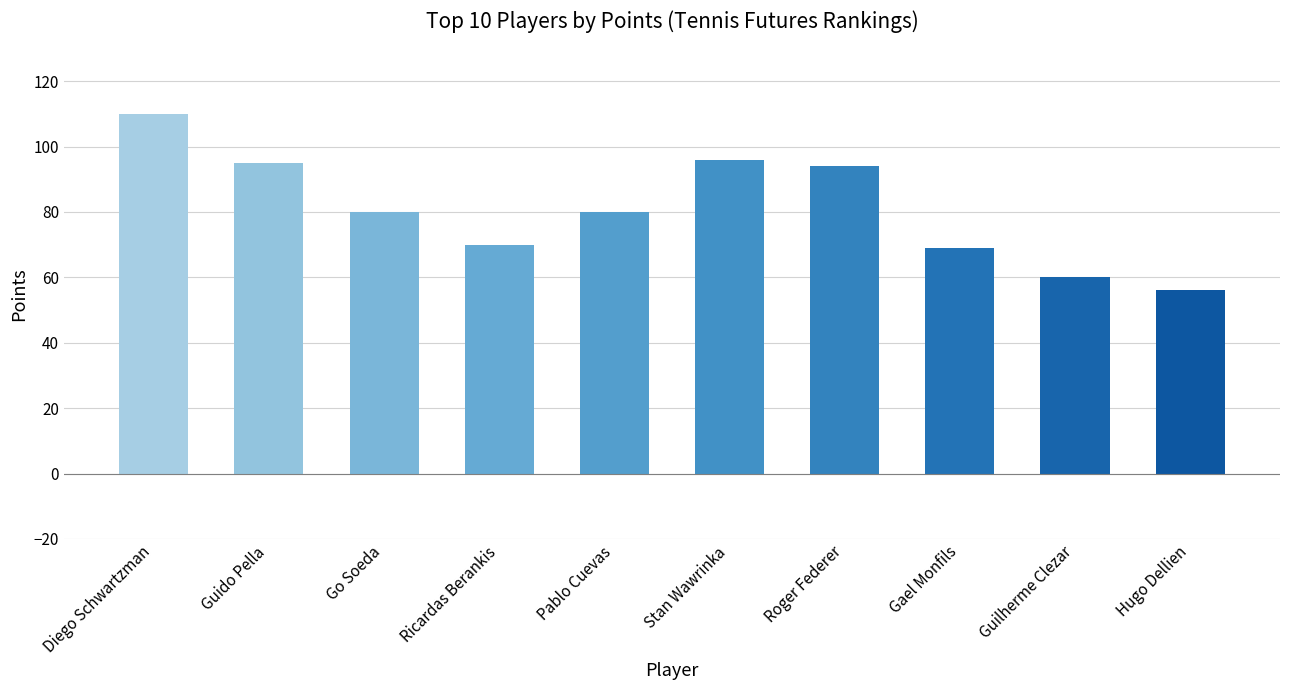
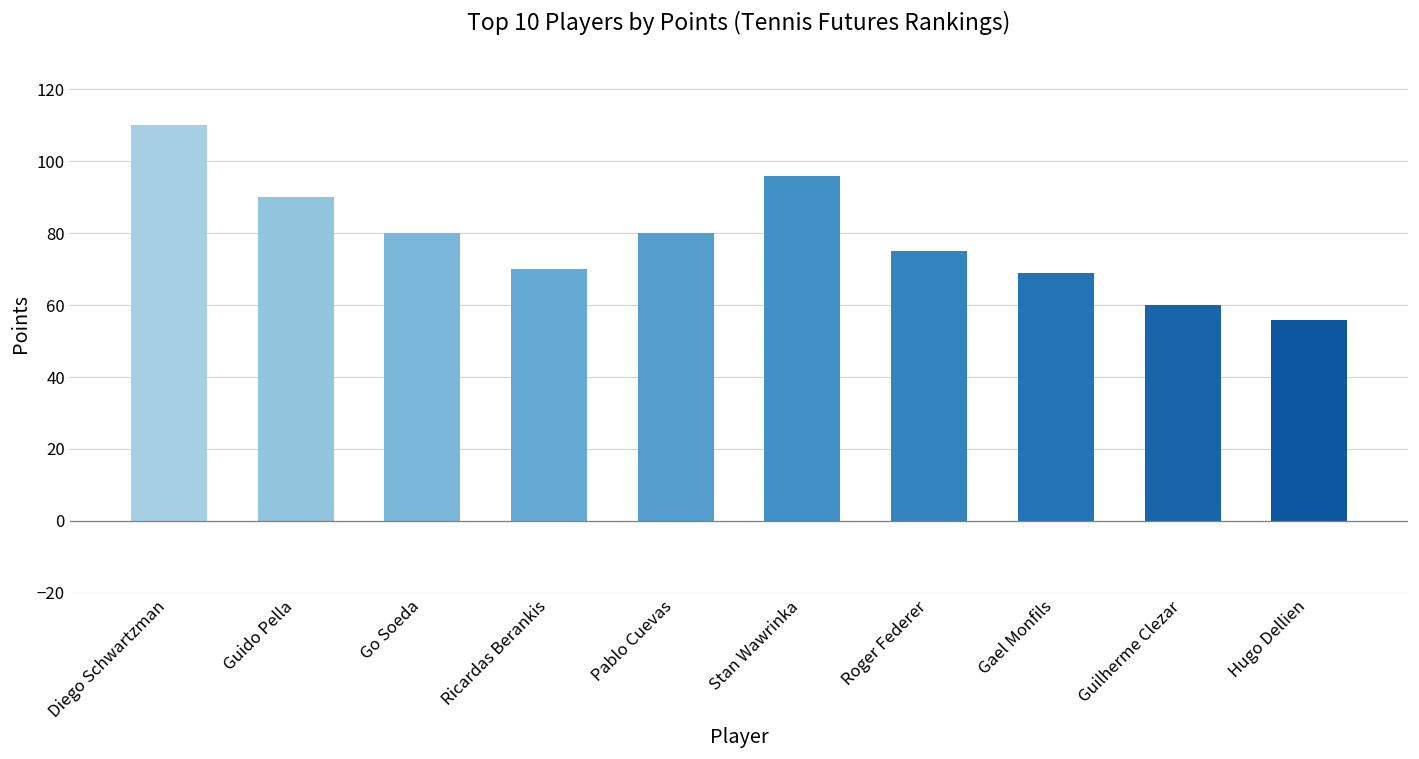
  {
    "Diego Schwartzman": 110,
-   "Guido Pella": 95,
+   "Guido Pella": 90,
    "Go Soeda": 80,
    "Ricardas Berankis": 70,
    "Pablo Cuevas": 80,
    "Stan Wawrinka": 96,
-   "Roger Federer": 94,
+   "Roger Federer": 75,
    "Gael Monfils": 69,
    "Guilherme Clezar": 60,
    "Hugo Dellien": 56
  }
